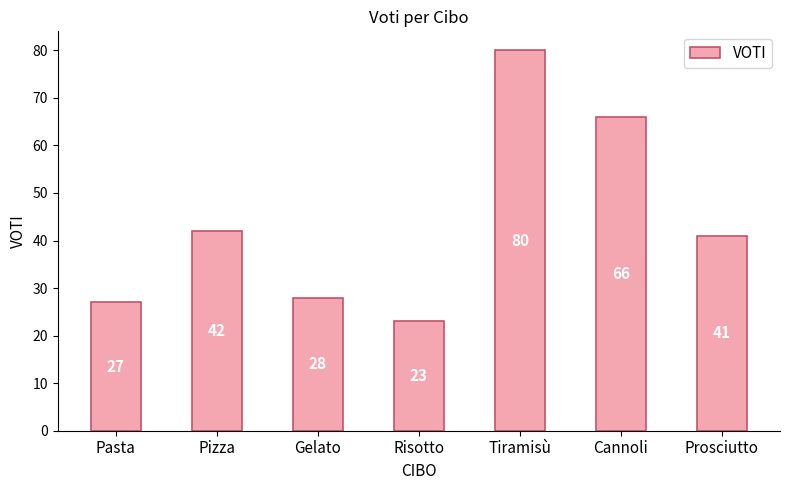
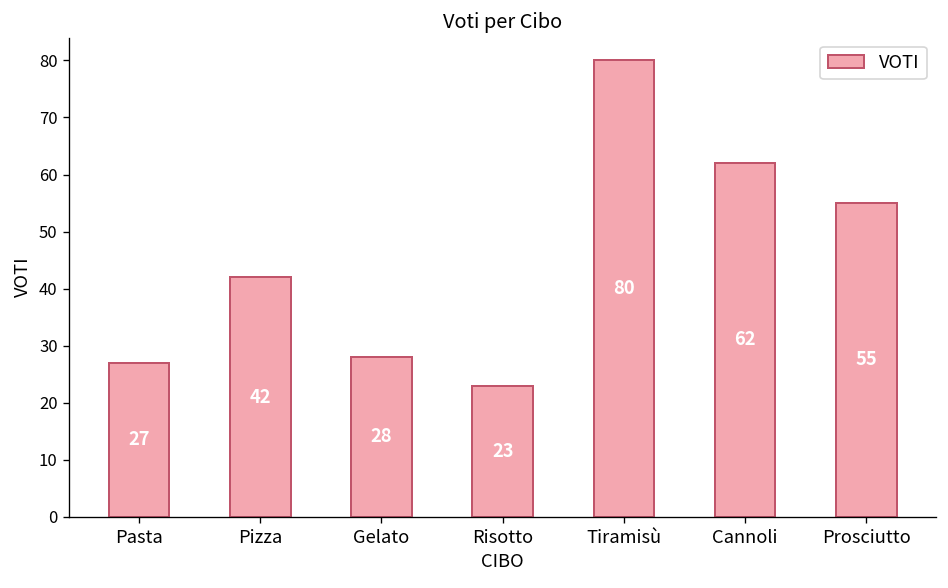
  {
    "Pasta": 27,
    "Pizza": 42,
    "Gelato": 28,
    "Risotto": 23,
    "Tiramisù": 80,
-   "Cannoli": 66,
-   "Prosciutto": 41
+   "Cannoli": 62,
+   "Prosciutto": 55
  }
